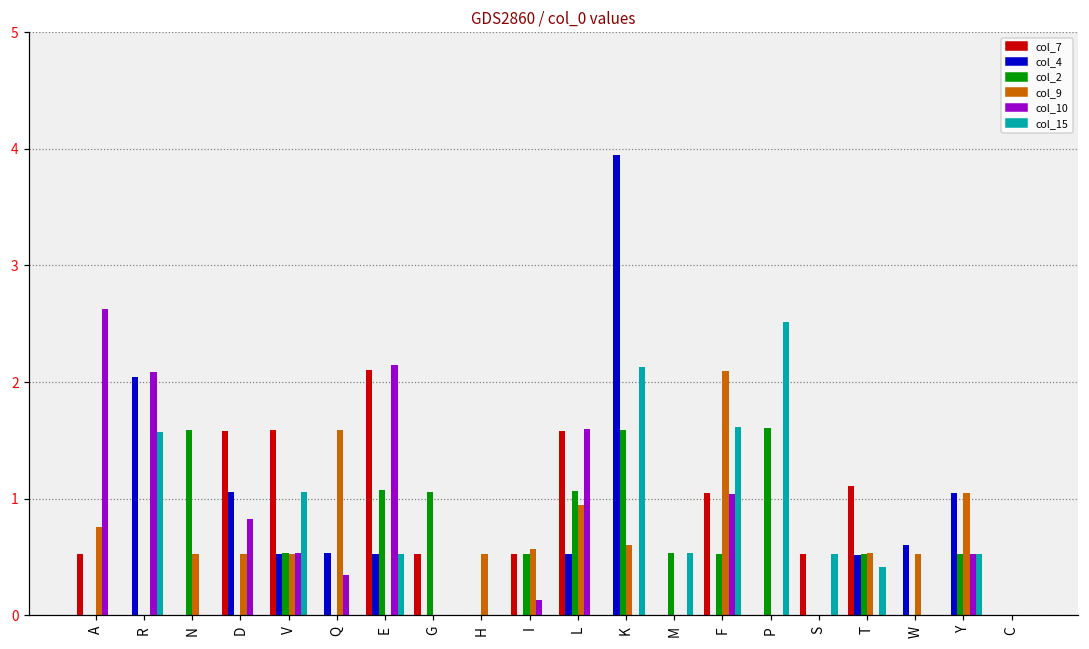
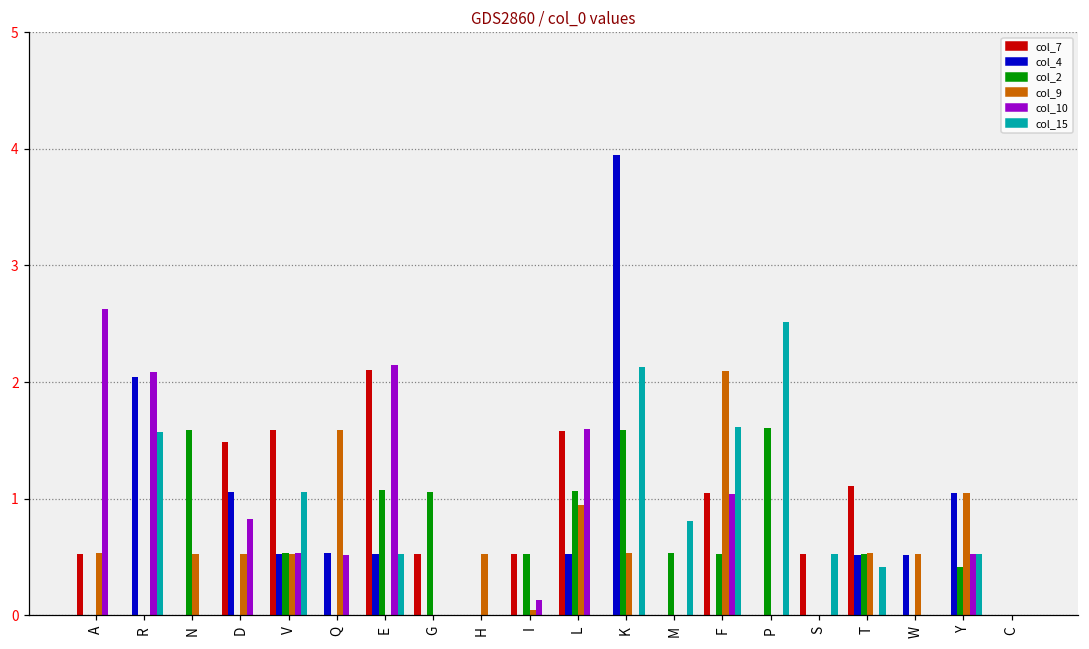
  {
    "col_7": {
      "A": 0.53,
      "R": 0.00,
      "N": 0.00,
-     "D": 1.58,
+     "D": 1.49,
      "V": 1.59,
      "Q": 0.00,
      "E": 2.11,
      "G": 0.53,
      "H": 0.00,
      "I": 0.53,
      "L": 1.58,
      "K": 0.00,
      "M": 0.00,
      "F": 1.05,
      "P": 0.00,
      "S": 0.52,
      "T": 1.11,
      "W": 0.00,
      "Y": 0.00,
      "C": 0.00
    },
    "col_4": {
      "A": 0.00,
      "R": 2.04,
      "N": 0.00,
      "D": 1.05,
      "V": 0.52,
      "Q": 0.53,
      "E": 0.53,
      "G": 0.00,
      "H": 0.00,
      "I": 0.00,
      "L": 0.53,
      "K": 3.95,
      "M": 0.00,
      "F": 0.00,
      "P": 0.00,
      "S": 0.00,
      "T": 0.52,
-     "W": 0.60,
+     "W": 0.52,
      "Y": 1.05,
      "C": 0.00
    },
    "col_2": {
      "A": 0.00,
      "R": 0.00,
      "N": 1.59,
      "D": 0.00,
      "V": 0.53,
      "Q": 0.00,
      "E": 1.08,
      "G": 1.06,
      "H": 0.00,
      "I": 0.53,
      "L": 1.06,
      "K": 1.59,
      "M": 0.53,
      "F": 0.53,
      "P": 1.60,
      "S": 0.00,
      "T": 0.52,
      "W": 0.00,
-     "Y": 0.52,
+     "Y": 0.41,
      "C": 0.00
    },
    "col_9": {
-     "A": 0.76,
+     "A": 0.53,
      "R": 0.00,
      "N": 0.52,
      "D": 0.52,
      "V": 0.52,
      "Q": 1.59,
      "E": 0.00,
      "G": 0.00,
      "H": 0.53,
-     "I": 0.57,
+     "I": 0.05,
      "L": 0.94,
-     "K": 0.61,
+     "K": 0.53,
      "M": 0.00,
      "F": 2.09,
      "P": 0.00,
      "S": 0.00,
      "T": 0.53,
      "W": 0.52,
      "Y": 1.05,
      "C": 0.00
    },
    "col_10": {
      "A": 2.62,
      "R": 2.09,
      "N": 0.00,
      "D": 0.82,
      "V": 0.54,
-     "Q": 0.35,
+     "Q": 0.52,
      "E": 2.14,
      "G": 0.00,
      "H": 0.00,
      "I": 0.13,
      "L": 1.60,
      "K": 0.00,
      "M": 0.00,
      "F": 1.04,
      "P": 0.00,
      "S": 0.00,
      "T": 0.00,
      "W": 0.00,
      "Y": 0.52,
      "C": 0.00
    },
    "col_15": {
      "A": 0.00,
      "R": 1.57,
      "N": 0.00,
      "D": 0.00,
      "V": 1.06,
      "Q": 0.00,
      "E": 0.53,
      "G": 0.00,
      "H": 0.00,
      "I": 0.00,
      "L": 0.00,
      "K": 2.13,
-     "M": 0.53,
+     "M": 0.81,
      "F": 1.62,
      "P": 2.52,
      "S": 0.52,
      "T": 0.42,
      "W": 0.00,
      "Y": 0.53,
      "C": 0.00
    }
  }
